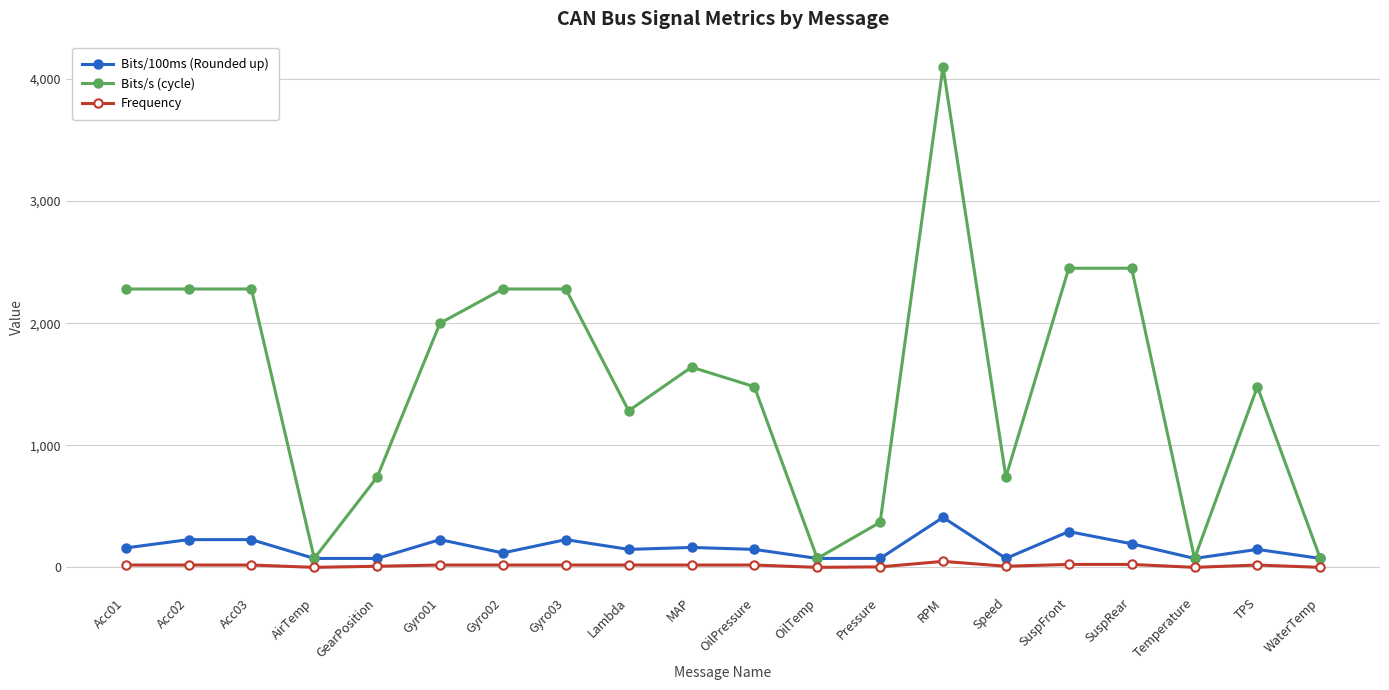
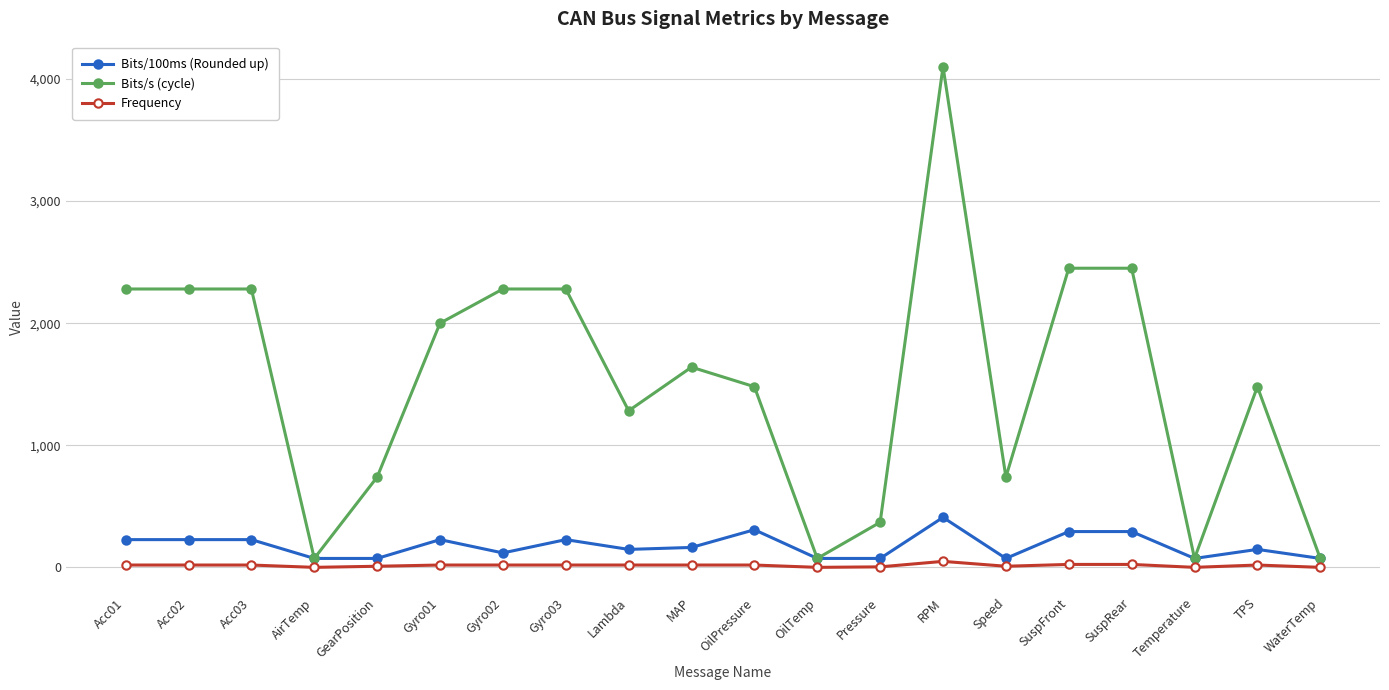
  {
    "Bits/100ms (Rounded up)": {
-     "Acc01": "160",
+     "Acc01": "230",
      "Acc02": "230",
      "Acc03": "230",
      "GearPosition": "70",
      "Gyro01": "230",
      "Gyro02": "120",
      "Gyro03": "230",
      "Lambda": "150",
      "MAP": "160",
-     "OilPressure": "150",
+     "OilPressure": "310",
      "Pressure": "70",
      "RPM": "410",
      "Speed": "70",
      "SuspFront": "290",
-     "SuspRear": "190",
+     "SuspRear": "290",
      "TPS": "150"
    },
    "Bits/s (cycle)": {
      "Acc01": "2,280",
      "Acc02": "2,280",
      "Acc03": "2,280",
      "GearPosition": "740",
      "Gyro01": "2,000",
      "Gyro02": "2,280",
      "Gyro03": "2,280",
      "Lambda": "1,280",
      "MAP": "1,640",
      "OilPressure": "1,480",
      "Pressure": "370",
      "RPM": "4,100",
      "Speed": "740",
      "SuspFront": "2,450",
      "SuspRear": "2,450",
      "TPS": "1,480"
    },
    "Frequency": {
      "Acc01": "20",
      "Acc02": "20",
      "Acc03": "20",
      "AirTemp": "0",
      "GearPosition": "10",
      "Gyro01": "20",
      "Gyro02": "20",
      "Gyro03": "20",
      "Lambda": "20",
      "MAP": "20",
      "OilPressure": "20",
      "OilTemp": "0",
      "Pressure": "10",
      "RPM": "50",
      "Speed": "10",
      "SuspFront": "30",
      "SuspRear": "30",
      "Temperature": "0",
      "TPS": "20",
      "WaterTemp": "0"
    }
  }
